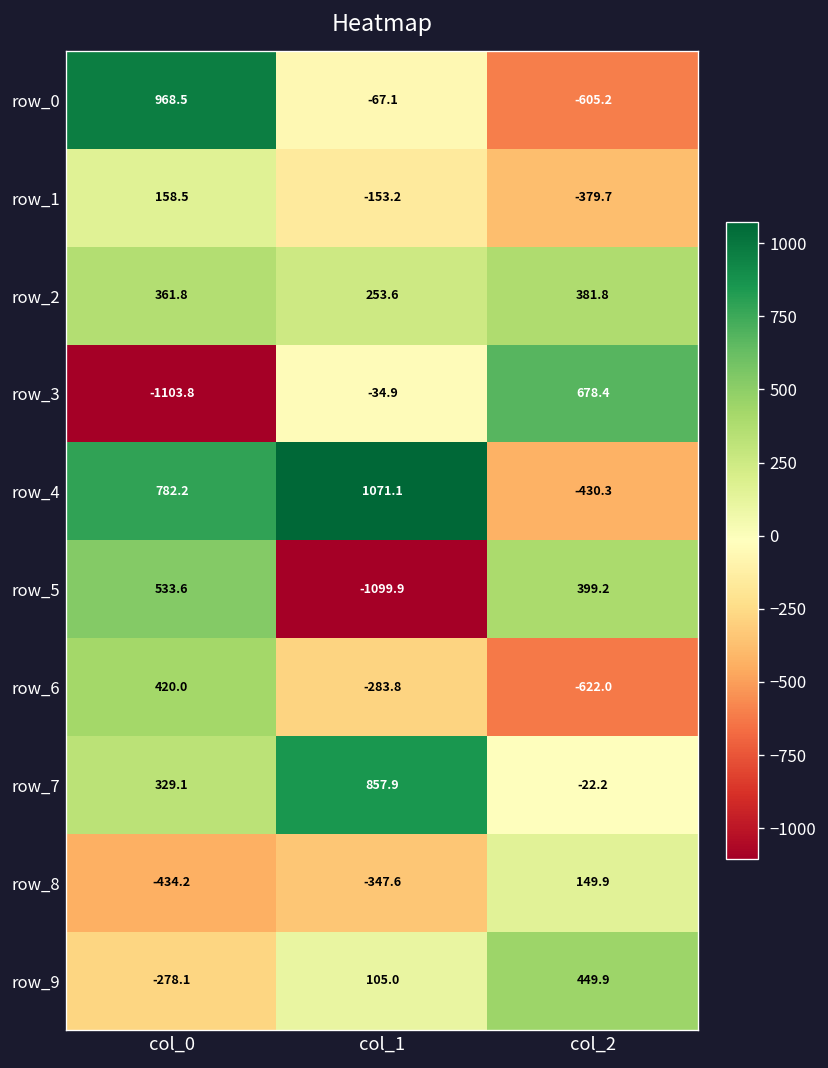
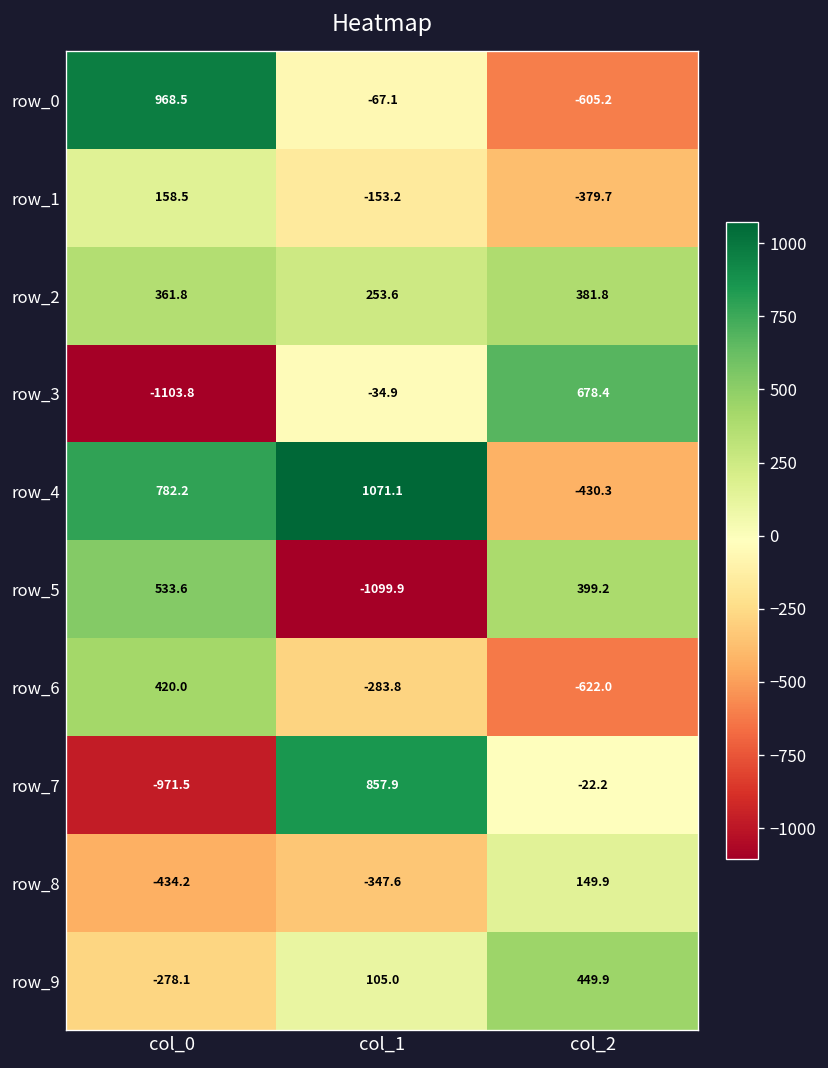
  {
    "row_0": {
      "col_0": 968.5,
      "col_1": -67.1,
      "col_2": -605.2
    },
    "row_1": {
      "col_0": 158.5,
      "col_1": -153.2,
      "col_2": -379.7
    },
    "row_2": {
      "col_0": 361.8,
      "col_1": 253.6,
      "col_2": 381.8
    },
    "row_3": {
      "col_0": -1103.8,
      "col_1": -34.9,
      "col_2": 678.4
    },
    "row_4": {
      "col_0": 782.2,
      "col_1": 1071.1,
      "col_2": -430.3
    },
    "row_5": {
      "col_0": 533.6,
      "col_1": -1099.9,
      "col_2": 399.2
    },
    "row_6": {
      "col_0": 420.0,
      "col_1": -283.8,
      "col_2": -622.0
    },
    "row_7": {
-     "col_0": 329.1,
+     "col_0": -971.5,
      "col_1": 857.9,
      "col_2": -22.2
    },
    "row_8": {
      "col_0": -434.2,
      "col_1": -347.6,
      "col_2": 149.9
    },
    "row_9": {
      "col_0": -278.1,
      "col_1": 105.0,
      "col_2": 449.9
    }
  }
